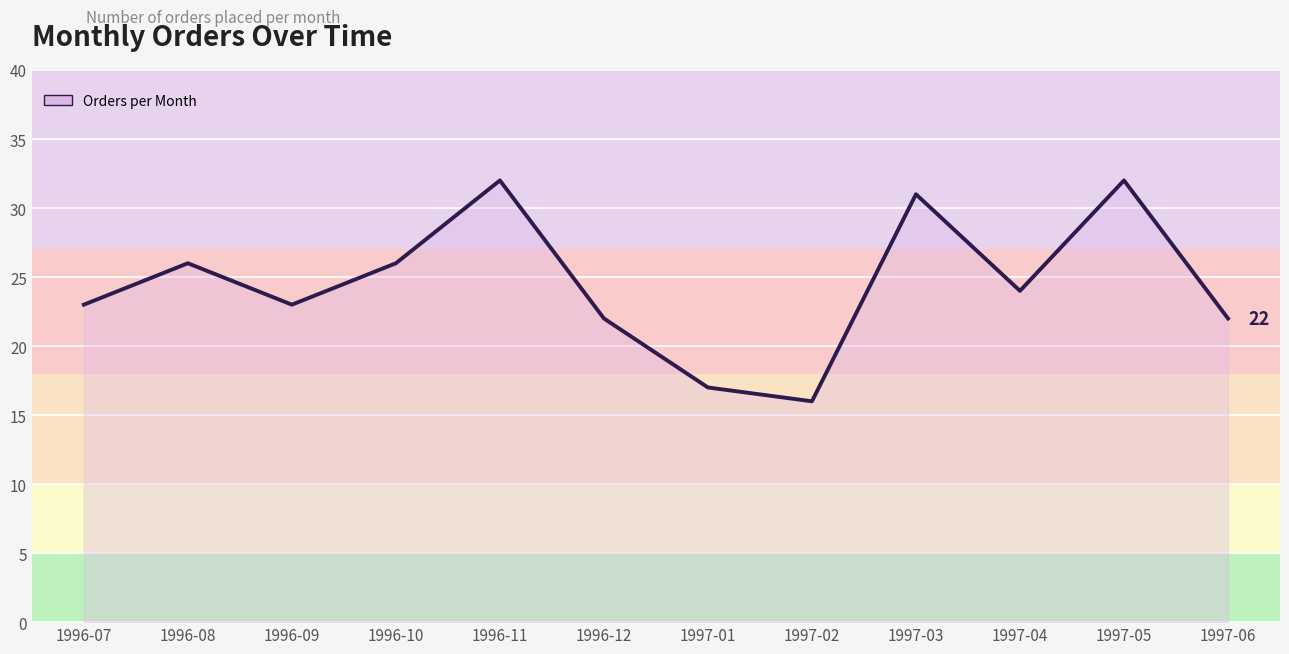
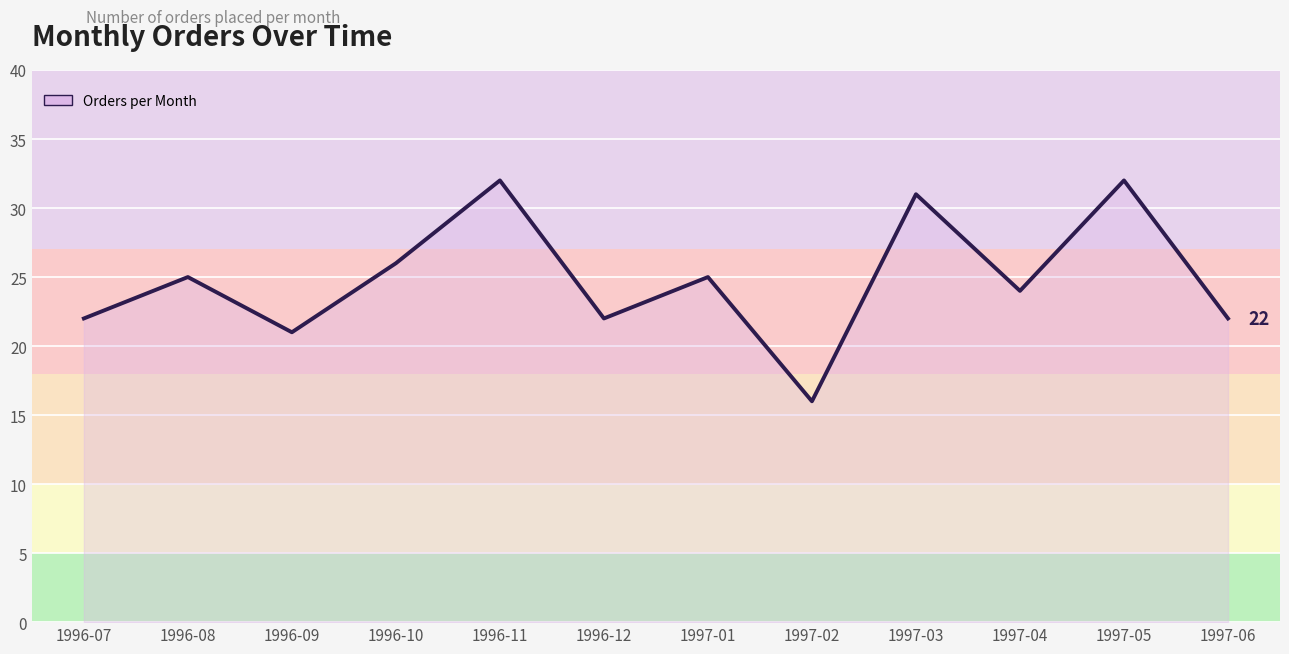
  {
-   "1996-07": 23,
-   "1996-08": 26,
-   "1996-09": 23,
+   "1996-07": 22,
+   "1996-08": 25,
+   "1996-09": 21,
    "1996-10": 26,
    "1996-11": 32,
    "1996-12": 22,
-   "1997-01": 17,
+   "1997-01": 25,
    "1997-02": 16,
    "1997-03": 31,
    "1997-04": 24,
    "1997-05": 32
  }
